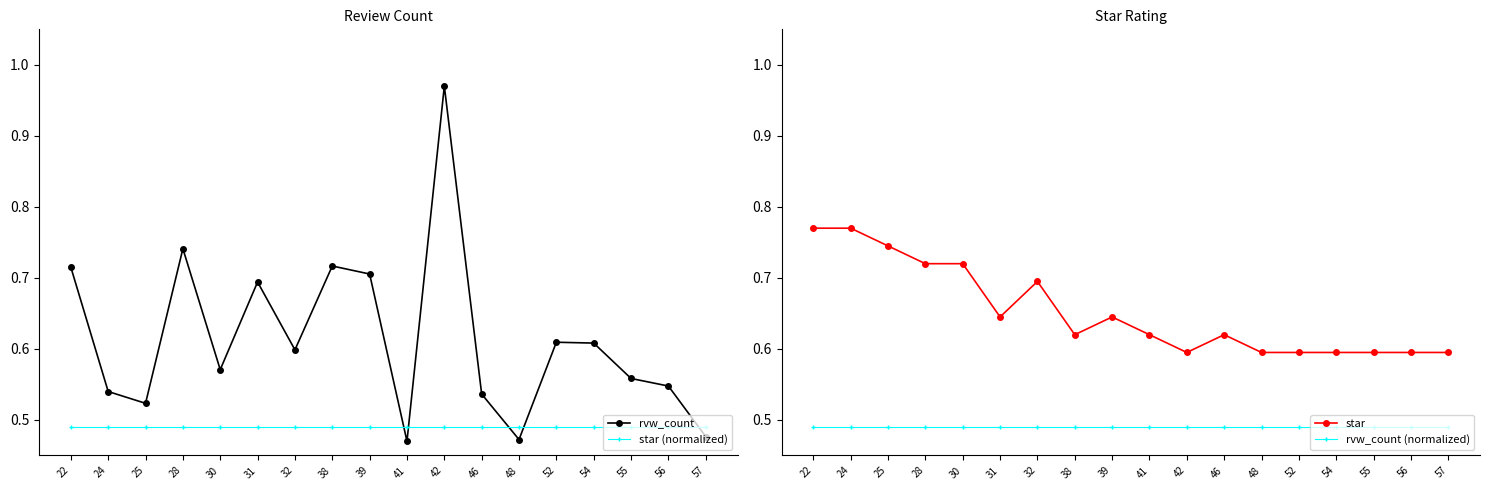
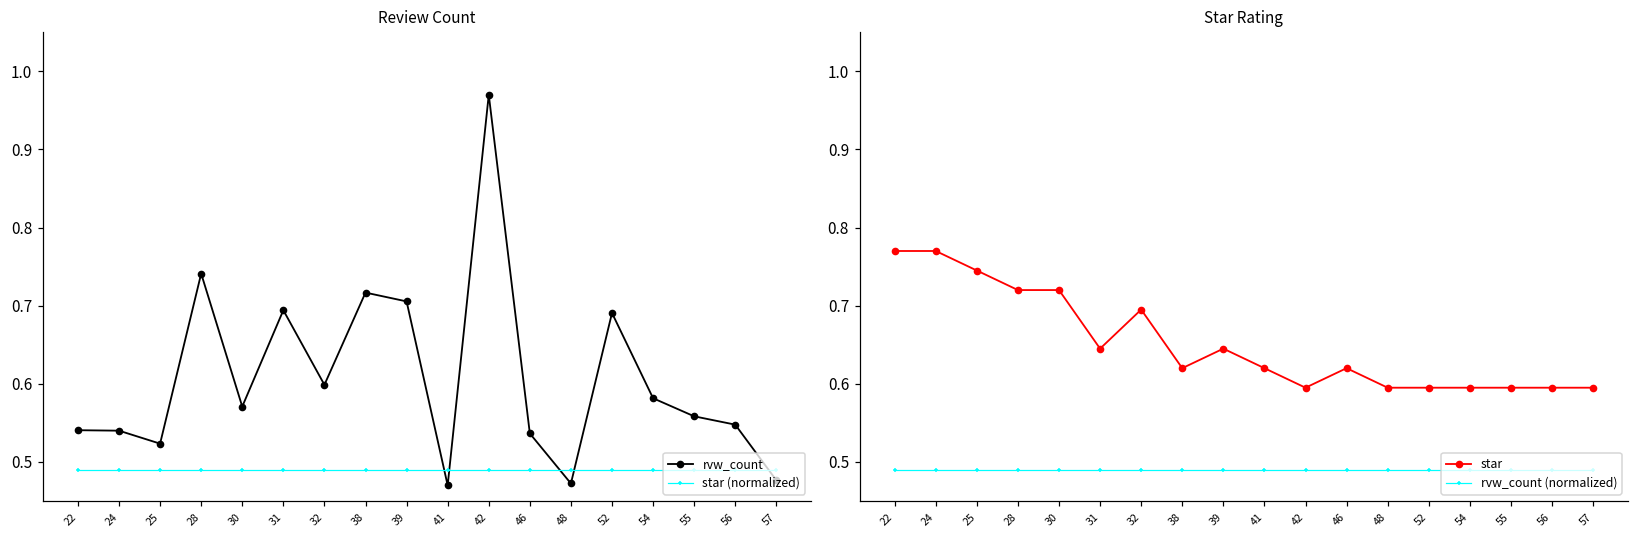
  {
    "Review Count": {
      "rvw_count": {
-       "22": 0.71,
+       "22": 0.54,
        "24": 0.54,
        "25": 0.52,
        "28": 0.74,
        "30": 0.57,
        "31": 0.69,
        "32": 0.60,
        "38": 0.72,
        "39": 0.71,
        "41": 0.47,
        "42": 0.97,
        "46": 0.54,
        "48": 0.47,
-       "52": 0.61,
-       "54": 0.61,
+       "52": 0.69,
+       "54": 0.58,
        "55": 0.56,
        "56": 0.55
      },
      "star (normalized)": {
        "22": 0.49,
        "24": 0.49,
        "25": 0.49,
        "28": 0.49,
        "30": 0.49,
        "31": 0.49,
        "32": 0.49,
        "38": 0.49,
        "39": 0.49,
        "41": 0.49,
        "42": 0.49,
        "46": 0.49,
        "48": 0.49,
        "52": 0.49,
        "54": 0.49
      }
    },
    "Star Rating": {
      "star": {
        "22": 0.77,
        "24": 0.77,
        "25": 0.74,
        "28": 0.72,
        "30": 0.72,
        "31": 0.64,
        "32": 0.69,
        "38": 0.62,
        "39": 0.64,
        "41": 0.62,
        "42": 0.59,
        "46": 0.62,
        "48": 0.59,
        "52": 0.59,
        "54": 0.59,
        "55": 0.59,
        "56": 0.59,
        "57": 0.59
      },
      "rvw_count (normalized)": {
        "22": 0.49,
        "24": 0.49,
        "25": 0.49,
        "28": 0.49,
        "30": 0.49,
        "31": 0.49,
        "32": 0.49,
        "38": 0.49,
        "39": 0.49,
        "41": 0.49,
        "42": 0.49,
        "46": 0.49,
        "48": 0.49,
        "52": 0.49
      }
    }
  }
